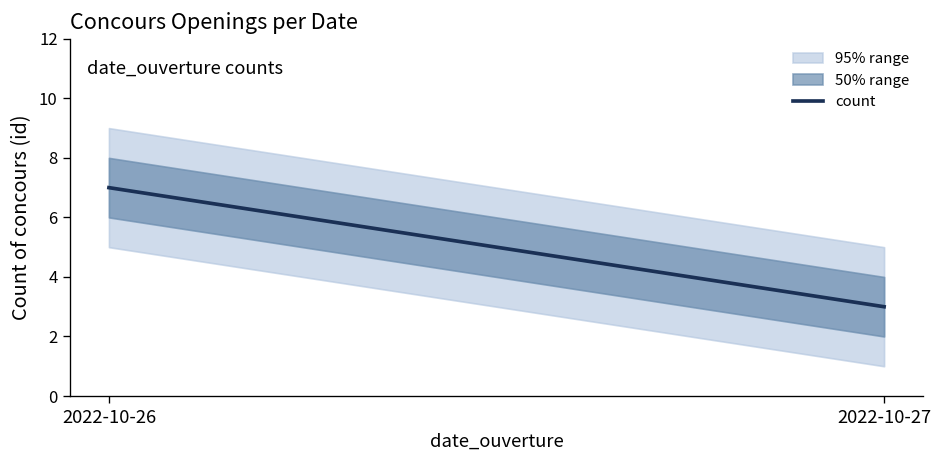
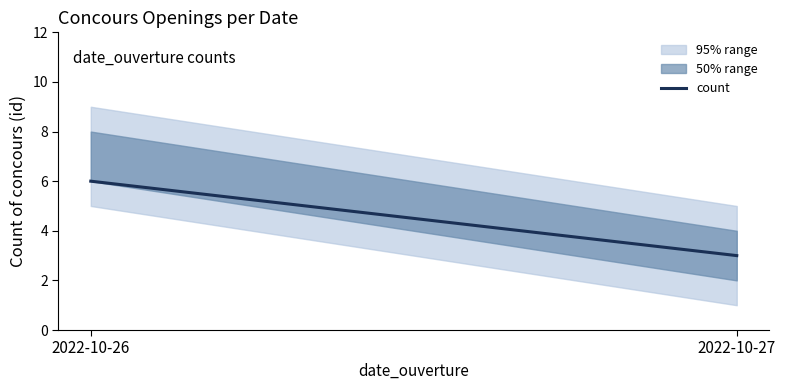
  {
    "count": {
-     "2022-10-26": 7,
+     "2022-10-26": 6,
      "2022-10-27": 3
    }
  }
